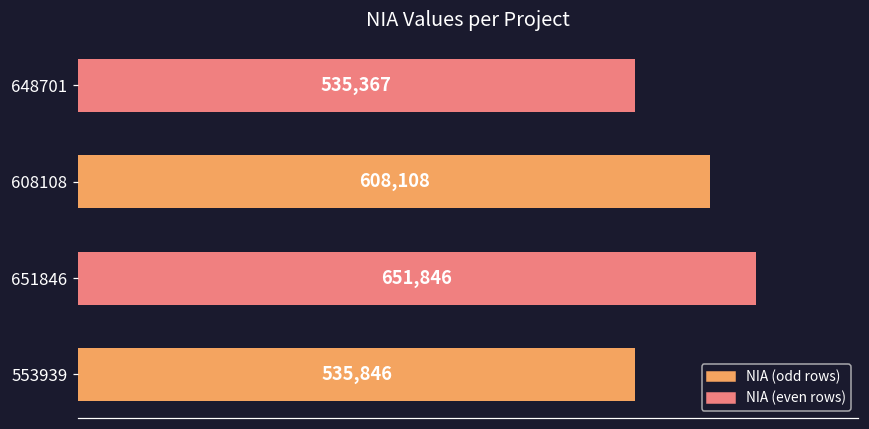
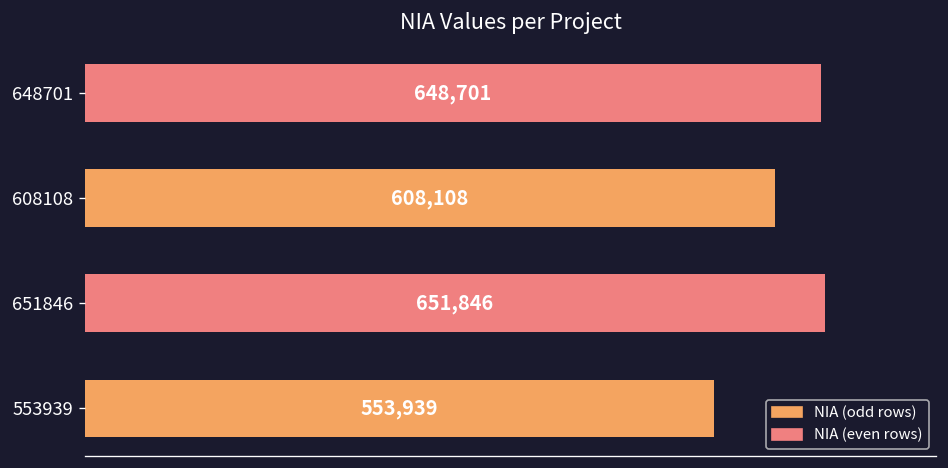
  {
-   "648701": "535,367",
+   "648701": "648,701",
    "608108": "608,108",
    "651846": "651,846",
-   "553939": "535,846"
+   "553939": "553,939"
  }
